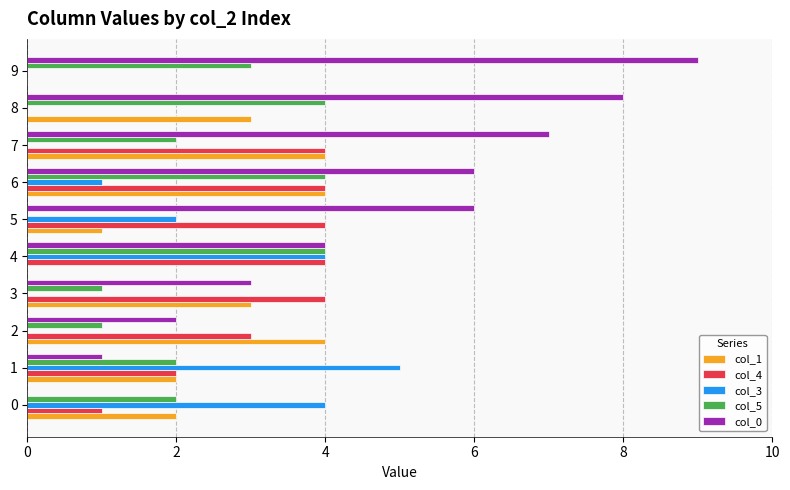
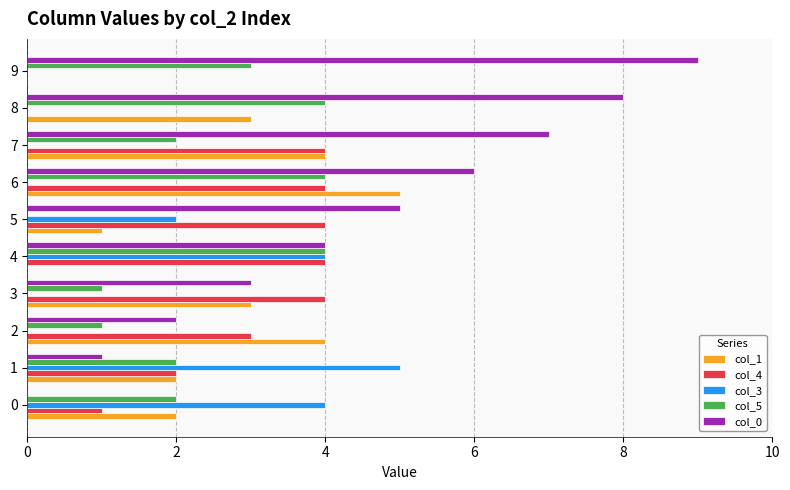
  {
    "col_1": {
      "9": 0,
      "8": 3,
      "7": 4,
-     "6": 4,
+     "6": 5,
      "5": 1,
      "4": 0,
      "3": 3,
      "2": 4,
      "1": 2,
      "0": 2
    },
    "col_4": {
      "9": 0,
      "8": 0,
      "7": 4,
      "6": 4,
      "5": 4,
      "4": 4,
      "3": 4,
      "2": 3,
      "1": 2,
      "0": 1
    },
    "col_3": {
      "9": 0,
      "8": 0,
      "7": 0,
-     "6": 1,
+     "6": 0,
      "5": 2,
      "4": 4,
      "3": 0,
      "2": 0,
      "1": 5,
      "0": 4
    },
    "col_5": {
      "9": 3,
      "8": 4,
      "7": 2,
      "6": 4,
      "5": 0,
      "4": 4,
      "3": 1,
      "2": 1,
      "1": 2,
      "0": 2
    },
    "col_0": {
      "9": 9,
      "8": 8,
      "7": 7,
      "6": 6,
-     "5": 6,
+     "5": 5,
      "4": 4,
      "3": 3,
      "2": 2,
      "1": 1,
      "0": 0
    }
  }
